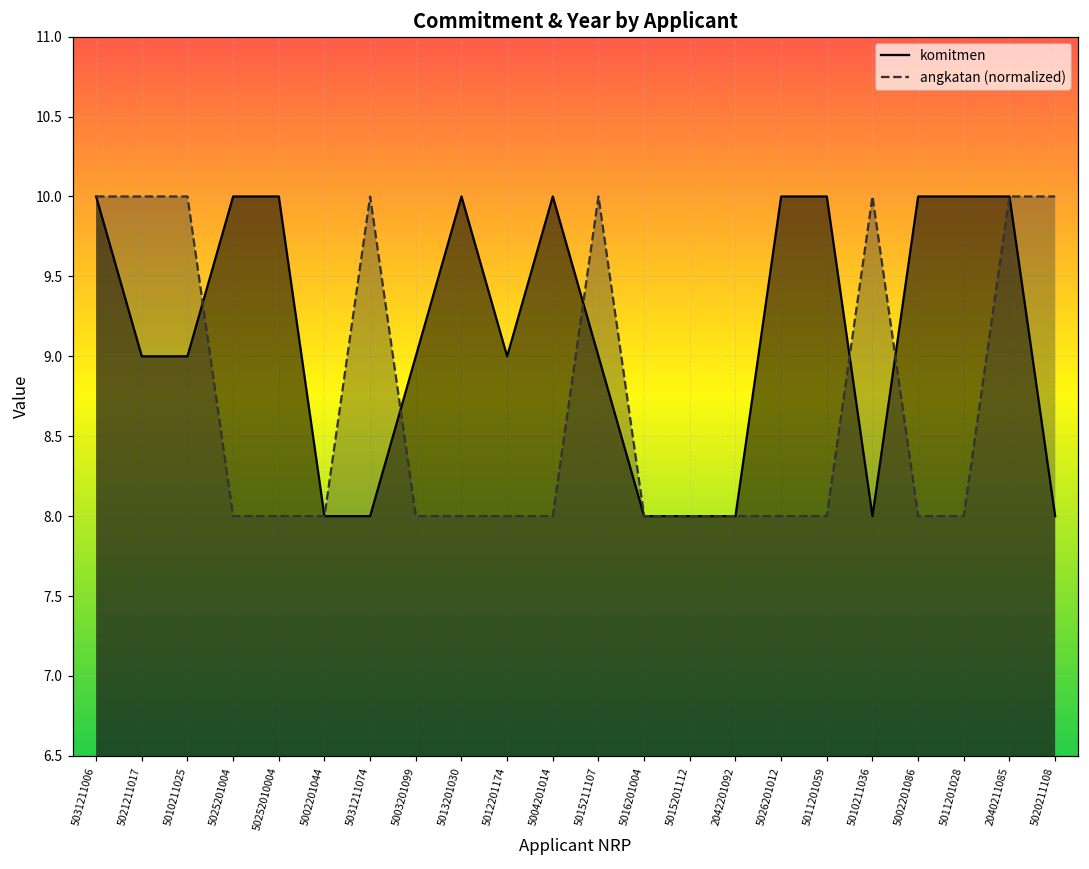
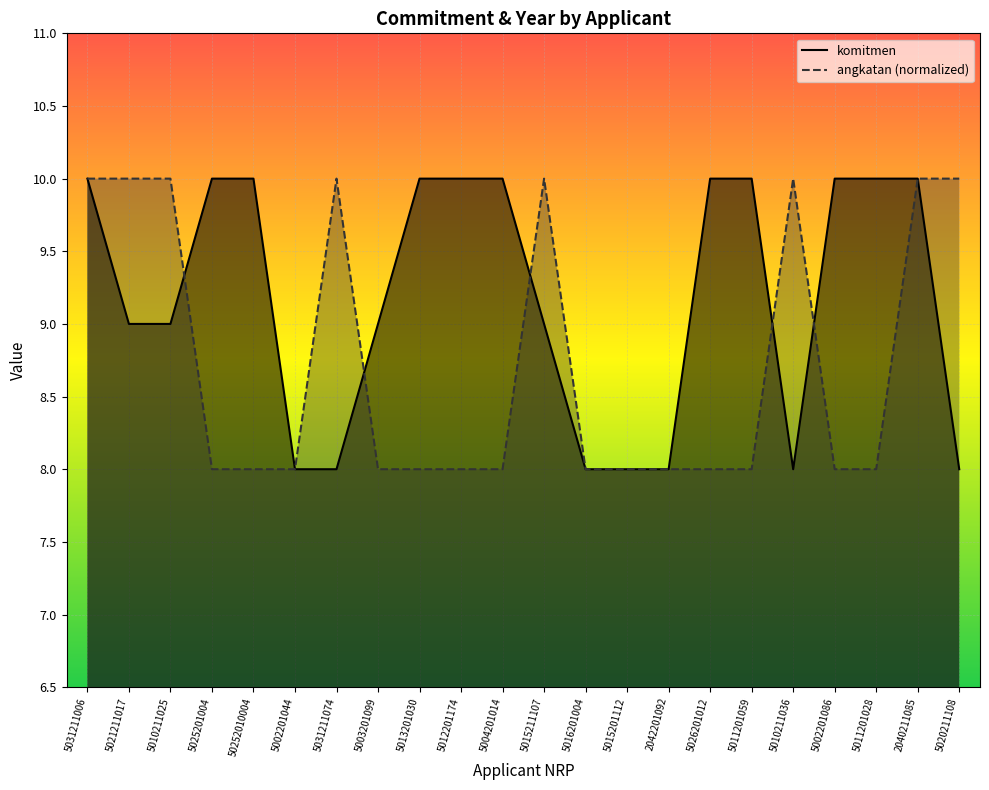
  {
    "komitmen": {
      "5021211017": 9,
      "5010211025": 9,
      "5025201004": 10,
      "50252010004": 10,
      "5031211074": 8,
      "5003201099": 9,
      "5013201030": 10,
-     "5012201174": 9,
+     "5012201174": 10,
      "5004201014": 10,
      "5015211107": 9,
      "5026201012": 10,
      "5011201059": 10,
      "5010211036": 8,
      "5002201086": 10,
      "5011201028": 10,
      "5020211108": 8
    },
    "angkatan (normalized)": {
      "5021211017": 10,
      "5010211025": 10,
      "5025201004": 8,
      "50252010004": 8,
      "5031211074": 10,
      "5003201099": 8,
      "5013201030": 8,
      "5012201174": 8,
      "5004201014": 8,
      "5015211107": 10,
      "5026201012": 8,
      "5011201059": 8,
      "5010211036": 10,
      "5002201086": 8,
      "5011201028": 8,
      "5020211108": 10
    }
  }
